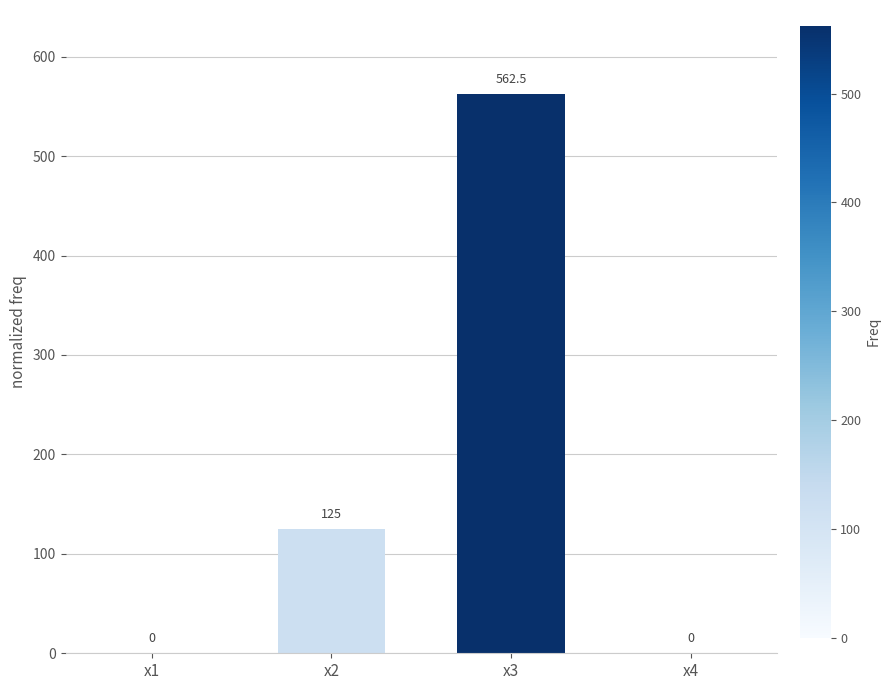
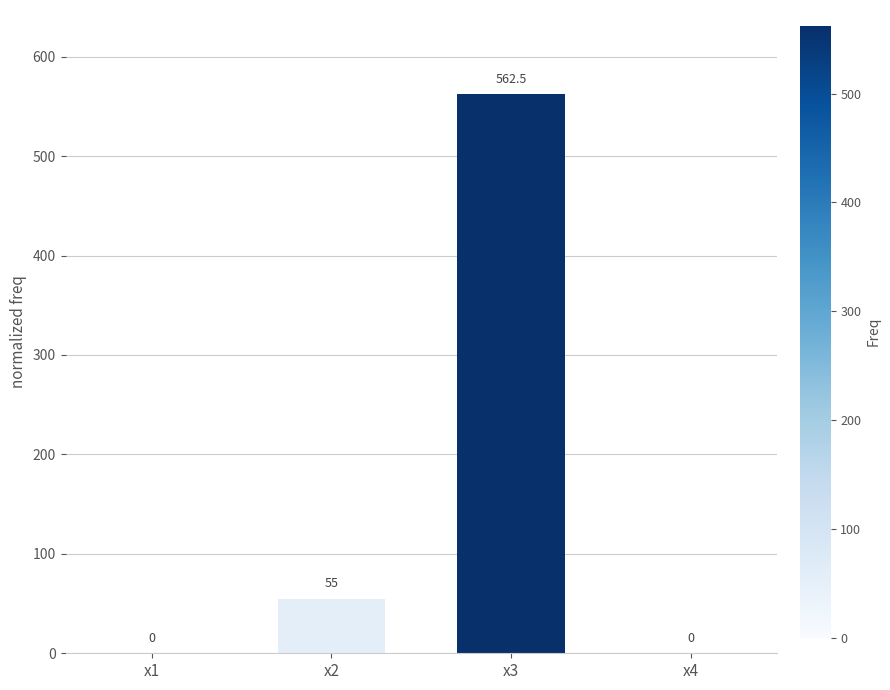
  {
    "x1": 0,
-   "x2": 125,
+   "x2": 55,
    "x3": 562.5,
    "x4": 0
  }
